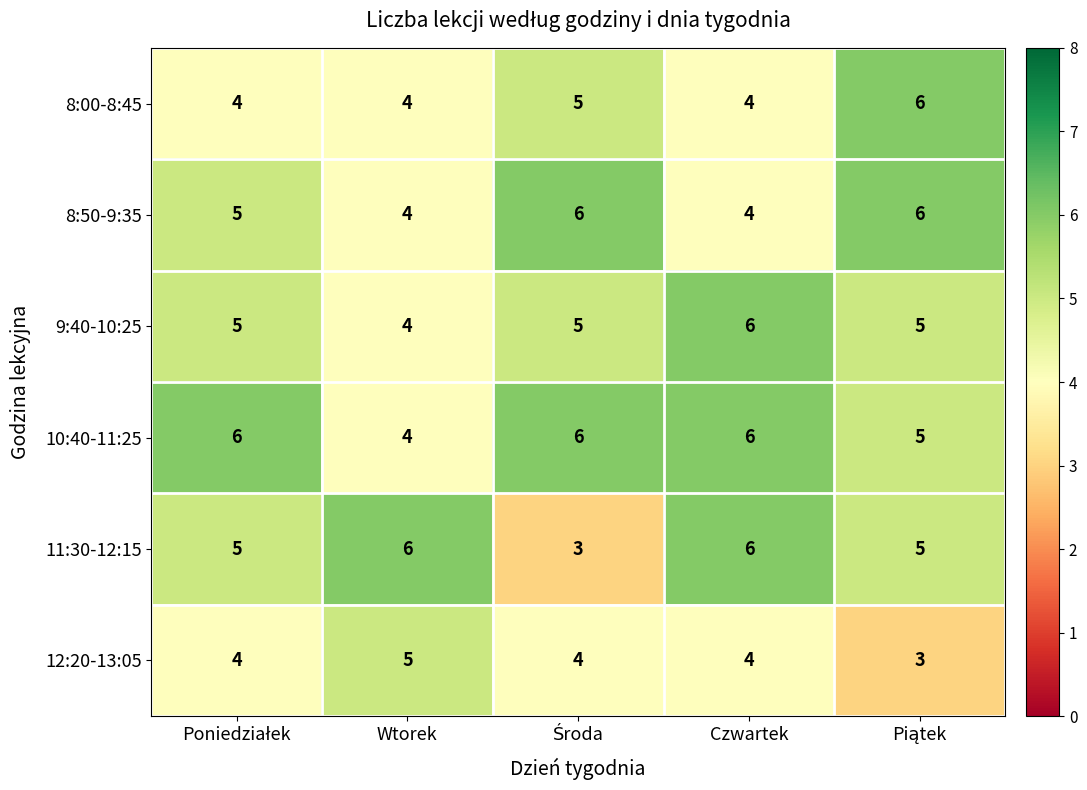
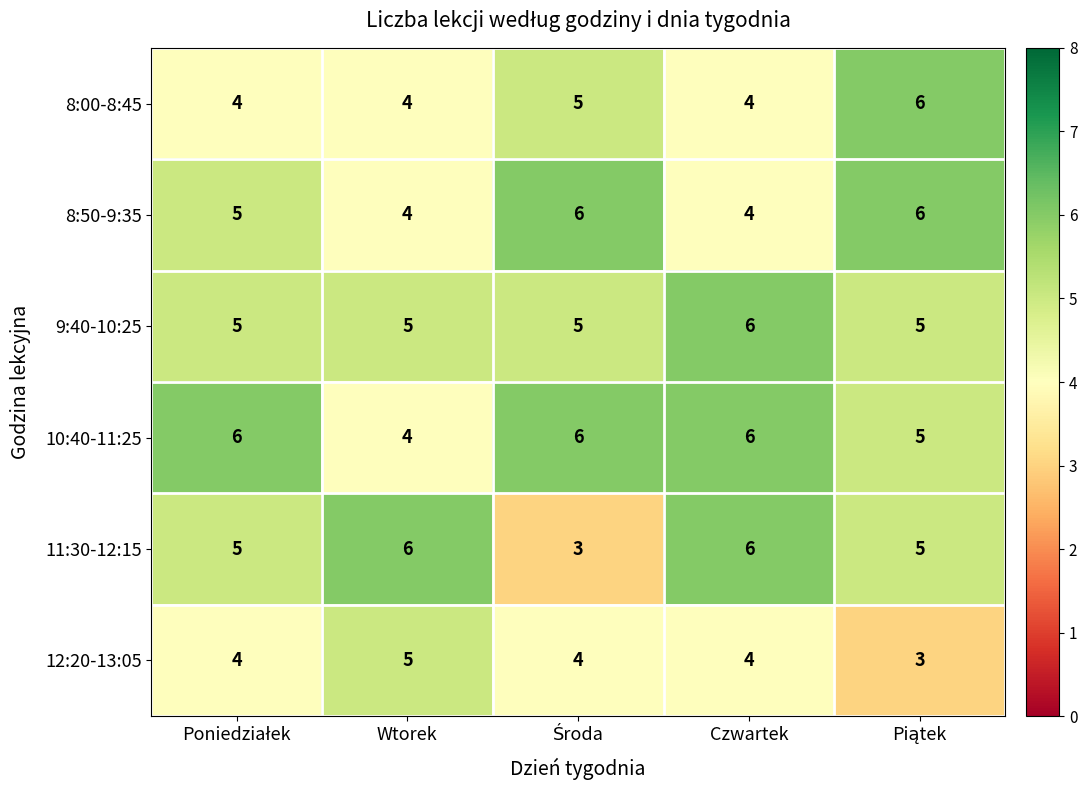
  {
    "8:00-8:45": {
      "Poniedziałek": 4,
      "Wtorek": 4,
      "Środa": 5,
      "Czwartek": 4,
      "Piątek": 6
    },
    "8:50-9:35": {
      "Poniedziałek": 5,
      "Wtorek": 4,
      "Środa": 6,
      "Czwartek": 4,
      "Piątek": 6
    },
    "9:40-10:25": {
      "Poniedziałek": 5,
-     "Wtorek": 4,
+     "Wtorek": 5,
      "Środa": 5,
      "Czwartek": 6,
      "Piątek": 5
    },
    "10:40-11:25": {
      "Poniedziałek": 6,
      "Wtorek": 4,
      "Środa": 6,
      "Czwartek": 6,
      "Piątek": 5
    },
    "11:30-12:15": {
      "Poniedziałek": 5,
      "Wtorek": 6,
      "Środa": 3,
      "Czwartek": 6,
      "Piątek": 5
    },
    "12:20-13:05": {
      "Poniedziałek": 4,
      "Wtorek": 5,
      "Środa": 4,
      "Czwartek": 4,
      "Piątek": 3
    }
  }
